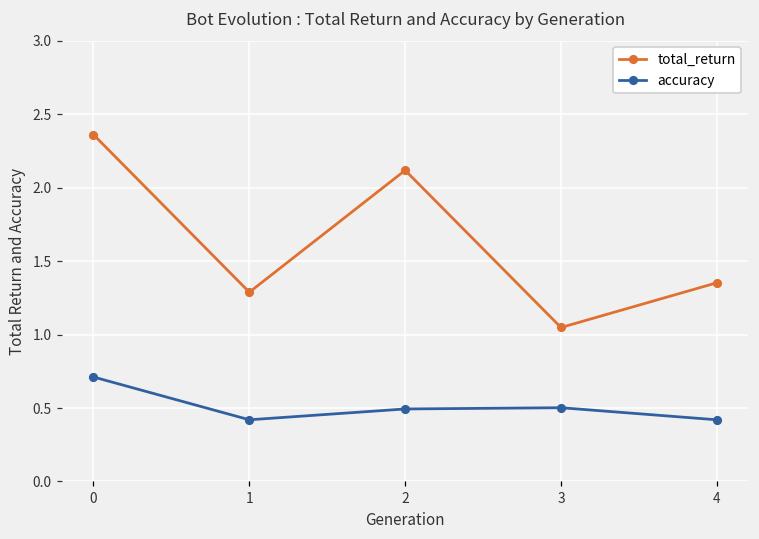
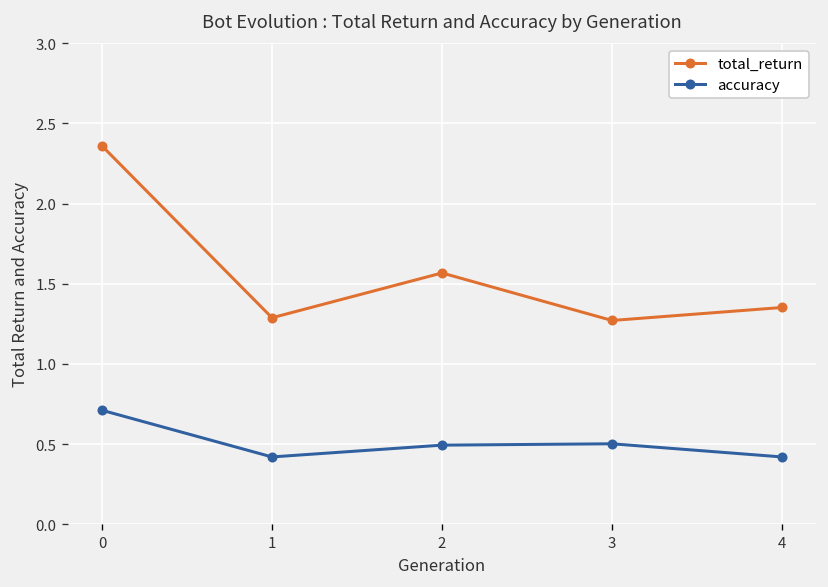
  {
    "total_return": {
      "0": 2.36,
      "1": 1.29,
-     "2": 2.12,
-     "3": 1.05,
+     "2": 1.57,
+     "3": 1.27,
      "4": 1.35
    },
    "accuracy": {
      "0": 0.71,
      "1": 0.42,
      "2": 0.49,
      "3": 0.50,
      "4": 0.42
    }
  }
